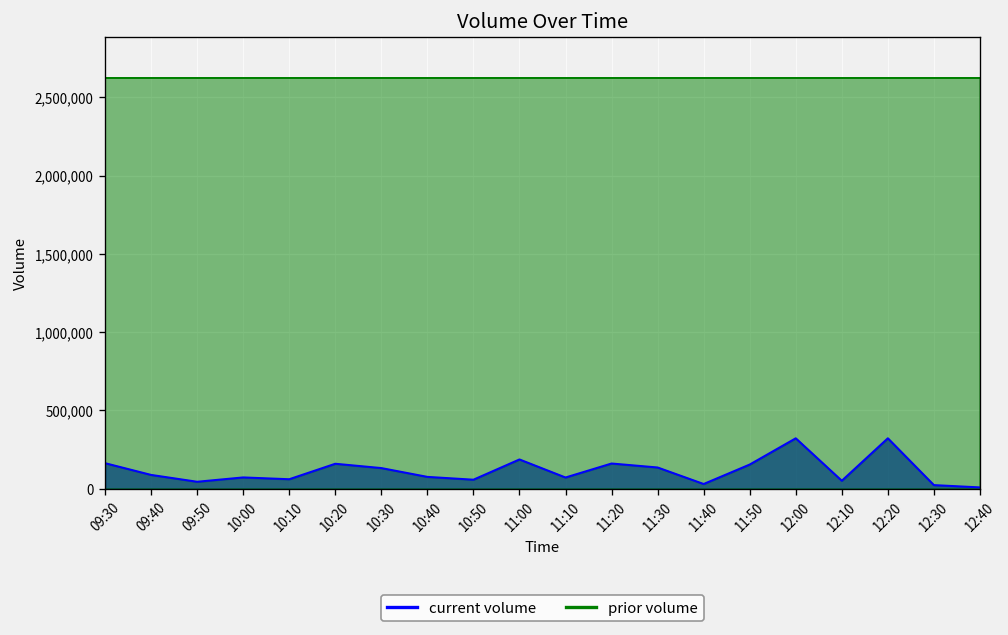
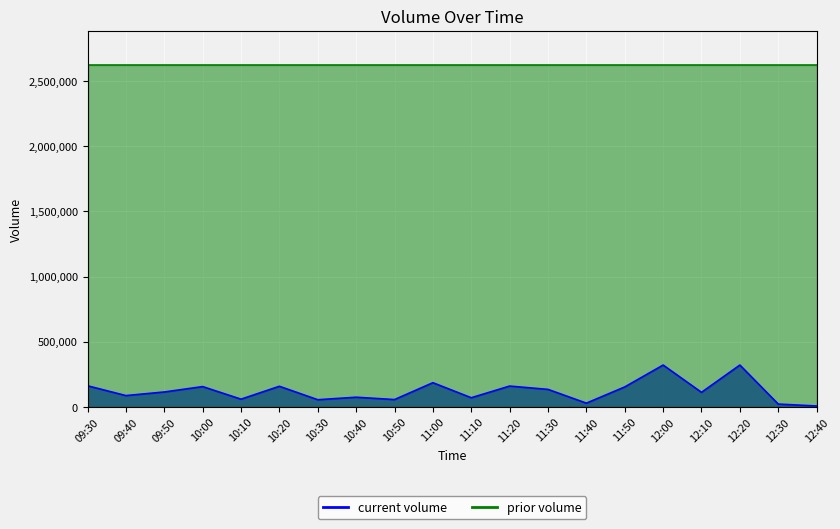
  {
    "current volume": {
      "09:30": "160,000",
      "09:40": "90,000",
-     "09:50": "40,000",
-     "10:00": "70,000",
+     "09:50": "110,000",
+     "10:00": "160,000",
      "10:10": "60,000",
      "10:20": "160,000",
-     "10:30": "130,000",
+     "10:30": "60,000",
      "10:40": "70,000",
      "10:50": "60,000",
      "11:00": "190,000",
      "11:10": "70,000",
      "11:20": "160,000",
      "11:30": "130,000",
      "11:40": "30,000",
      "11:50": "150,000",
      "12:00": "320,000",
-     "12:10": "50,000",
+     "12:10": "110,000",
      "12:20": "320,000",
      "12:30": "20,000",
      "12:40": "10,000"
    },
    "prior volume": {
      "09:30": "2,620,000",
      "09:40": "2,620,000",
      "09:50": "2,620,000",
      "10:00": "2,620,000",
      "10:10": "2,620,000",
      "10:20": "2,620,000",
      "10:30": "2,620,000",
      "10:40": "2,620,000",
      "10:50": "2,620,000",
      "11:00": "2,620,000",
      "11:10": "2,620,000",
      "11:20": "2,620,000",
      "11:30": "2,620,000",
      "11:40": "2,620,000",
      "11:50": "2,620,000",
      "12:00": "2,620,000",
      "12:10": "2,620,000",
      "12:20": "2,620,000",
      "12:30": "2,620,000",
      "12:40": "2,620,000"
    }
  }
